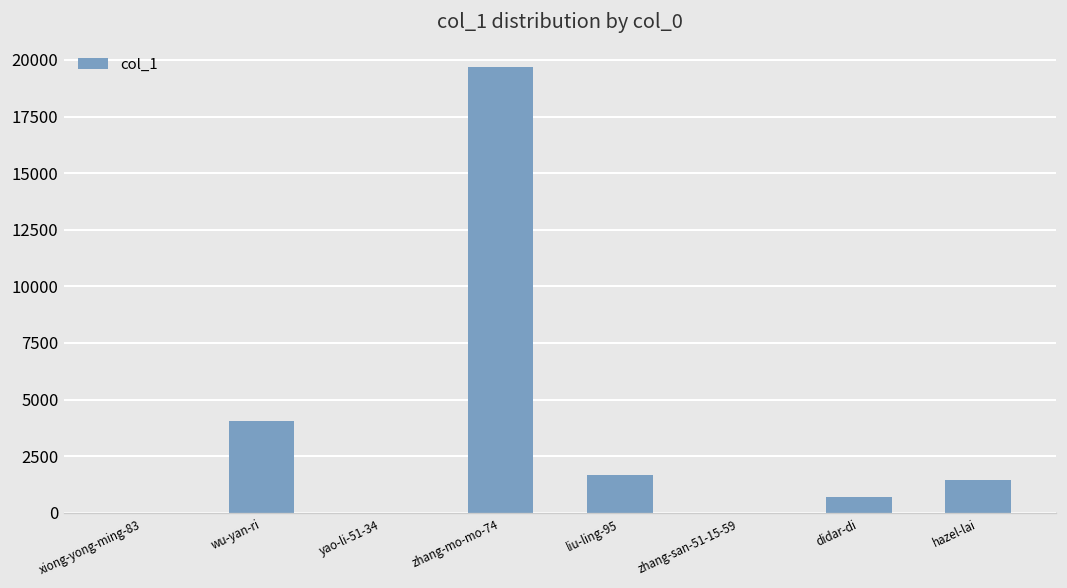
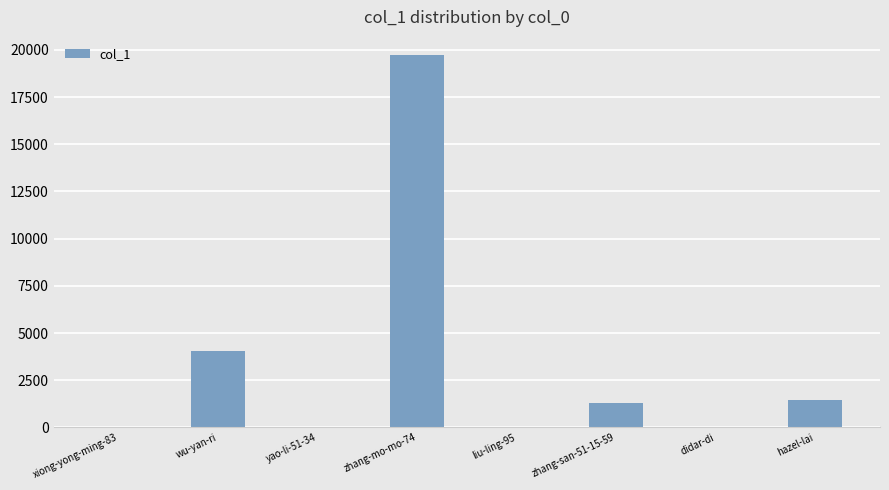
  {
    "wu-yan-ri": 4100,
    "zhang-mo-mo-74": 19700,
-   "liu-ling-95": 1700,
-   "zhang-san-51-15-59": 0,
-   "didar-di": 700,
+   "liu-ling-95": 0,
+   "zhang-san-51-15-59": 1300,
+   "didar-di": 0,
    "hazel-lai": 1400
  }
